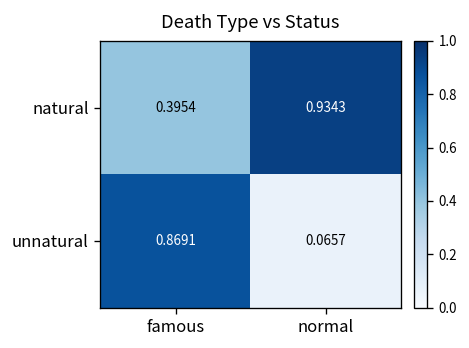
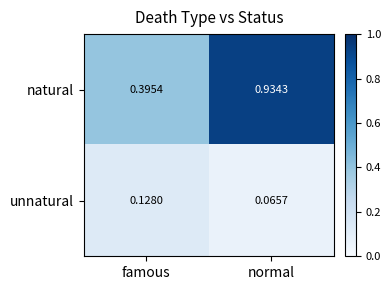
  {
    "natural": {
      "famous": 0.3954,
      "normal": 0.9343
    },
    "unnatural": {
-     "famous": 0.8691,
+     "famous": 0.1280,
      "normal": 0.0657
    }
  }
